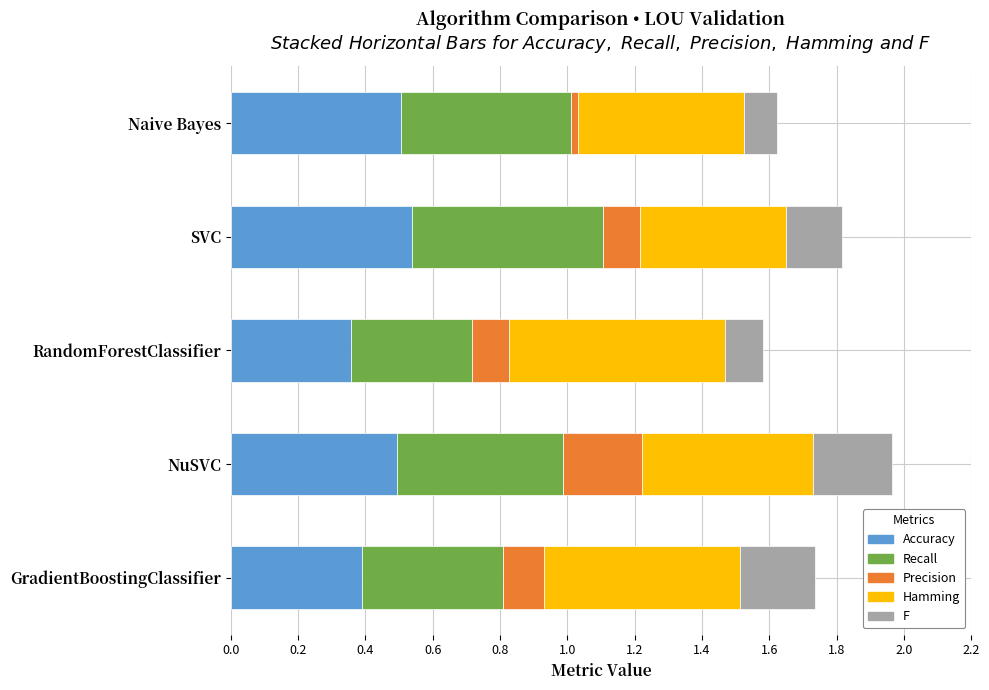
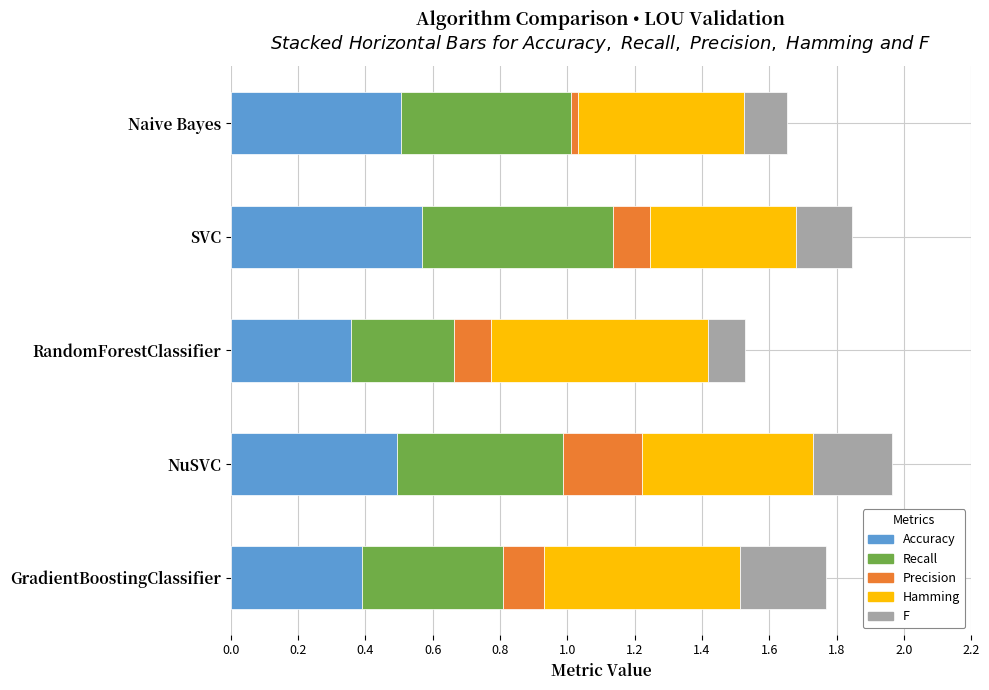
  {
    "Accuracy": {
      "Naive Bayes": 0.51,
-     "SVC": 0.54,
+     "SVC": 0.57,
      "RandomForestClassifier": 0.36,
      "NuSVC": 0.49,
      "GradientBoostingClassifier": 0.39
    },
    "Recall": {
      "Naive Bayes": 0.51,
      "SVC": 0.57,
-     "RandomForestClassifier": 0.36,
+     "RandomForestClassifier": 0.31,
      "NuSVC": 0.49,
      "GradientBoostingClassifier": 0.42
    },
    "Precision": {
      "Naive Bayes": 0.02,
      "SVC": 0.11,
      "RandomForestClassifier": 0.11,
      "NuSVC": 0.23,
      "GradientBoostingClassifier": 0.12
    },
    "Hamming": {
      "Naive Bayes": 0.49,
      "SVC": 0.43,
      "RandomForestClassifier": 0.64,
      "NuSVC": 0.51,
      "GradientBoostingClassifier": 0.58
    },
    "F": {
-     "Naive Bayes": 0.10,
+     "Naive Bayes": 0.13,
      "SVC": 0.17,
      "RandomForestClassifier": 0.11,
      "NuSVC": 0.23,
-     "GradientBoostingClassifier": 0.22
+     "GradientBoostingClassifier": 0.26
    }
  }
